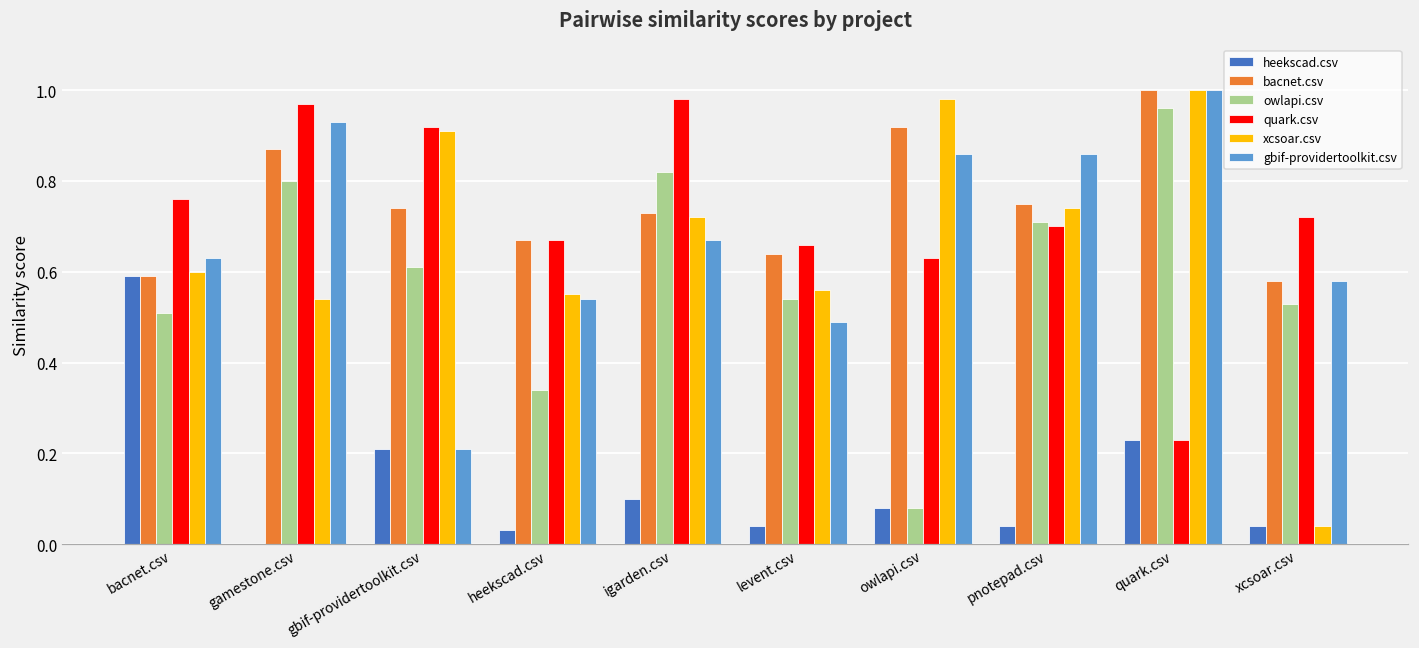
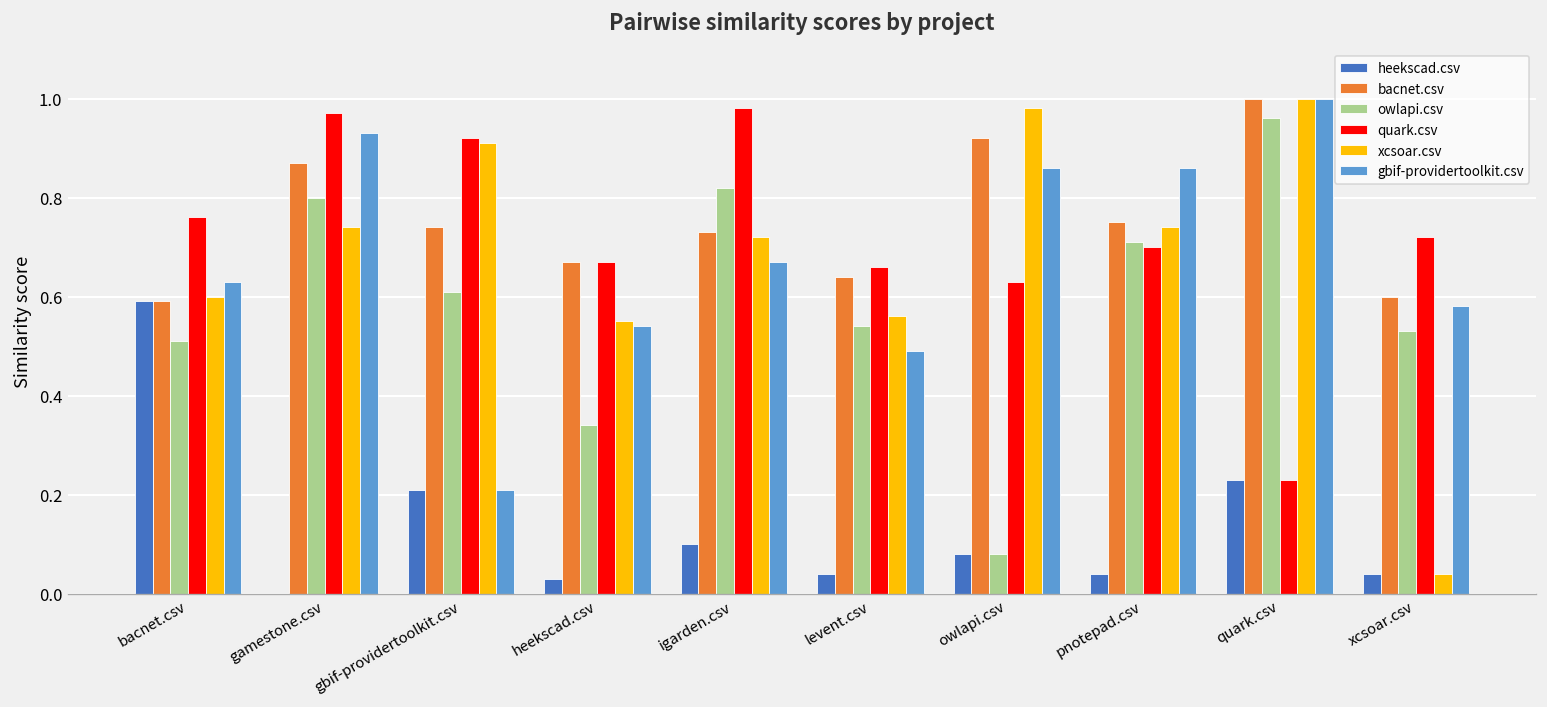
  {
    "bacnet.csv": {
      "bacnet.csv": 0.59,
      "gamestone.csv": 0.87,
      "gbif-providertoolkit.csv": 0.74,
      "heekscad.csv": 0.67,
      "igarden.csv": 0.73,
      "levent.csv": 0.64,
      "owlapi.csv": 0.92,
      "pnotepad.csv": 0.75,
      "quark.csv": 1.00,
-     "xcsoar.csv": 0.58
+     "xcsoar.csv": 0.60
    },
    "owlapi.csv": {
      "bacnet.csv": 0.51,
      "gamestone.csv": 0.80,
      "gbif-providertoolkit.csv": 0.61,
      "heekscad.csv": 0.34,
      "igarden.csv": 0.82,
      "levent.csv": 0.54,
      "owlapi.csv": 0.08,
      "pnotepad.csv": 0.71,
      "quark.csv": 0.96,
      "xcsoar.csv": 0.53
    },
    "quark.csv": {
      "bacnet.csv": 0.76,
      "gamestone.csv": 0.97,
      "gbif-providertoolkit.csv": 0.92,
      "heekscad.csv": 0.67,
      "igarden.csv": 0.98,
      "levent.csv": 0.66,
      "owlapi.csv": 0.63,
      "pnotepad.csv": 0.70,
      "quark.csv": 0.23,
      "xcsoar.csv": 0.72
    },
    "xcsoar.csv": {
      "bacnet.csv": 0.60,
-     "gamestone.csv": 0.54,
+     "gamestone.csv": 0.74,
      "gbif-providertoolkit.csv": 0.91,
      "heekscad.csv": 0.55,
      "igarden.csv": 0.72,
      "levent.csv": 0.56,
      "owlapi.csv": 0.98,
      "pnotepad.csv": 0.74,
      "quark.csv": 1.00,
      "xcsoar.csv": 0.04
    }
  }
